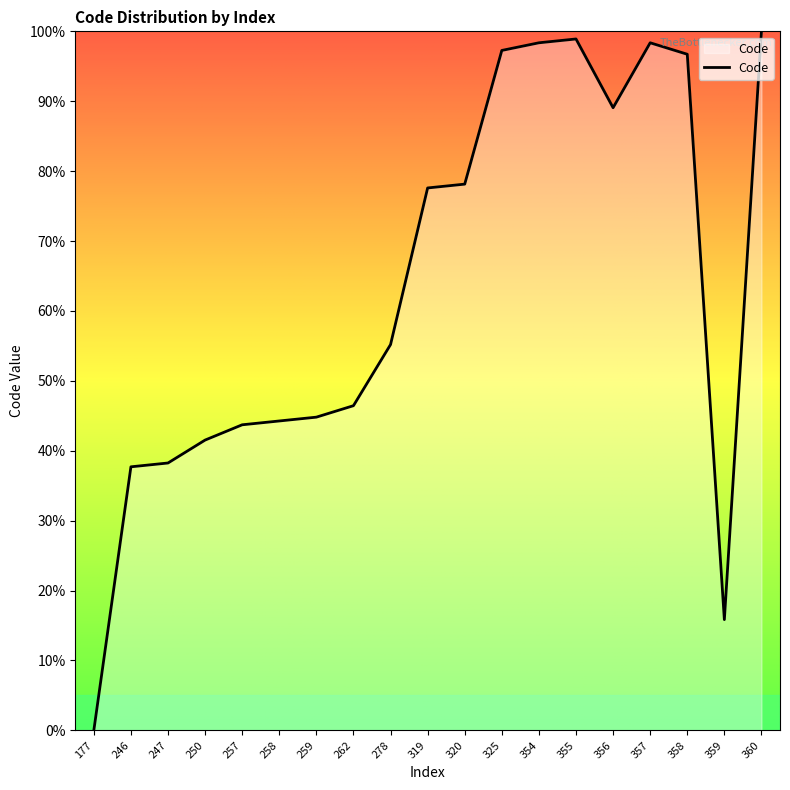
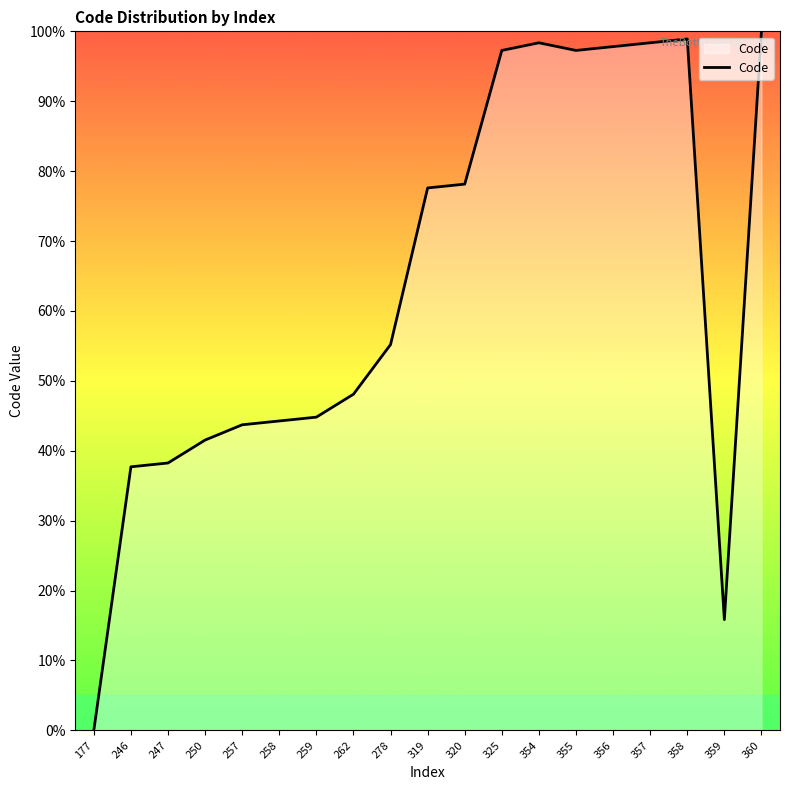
  {
    "246": "38%",
    "247": "38%",
    "250": "42%",
    "257": "44%",
    "258": "44%",
    "259": "45%",
-   "262": "46%",
+   "262": "48%",
    "278": "55%",
    "319": "78%",
    "320": "78%",
    "325": "97%",
    "354": "98%",
-   "355": "99%",
-   "356": "89%",
+   "355": "97%",
+   "356": "98%",
    "357": "98%",
-   "358": "97%",
+   "358": "99%",
    "359": "16%",
    "360": "100%"
  }
